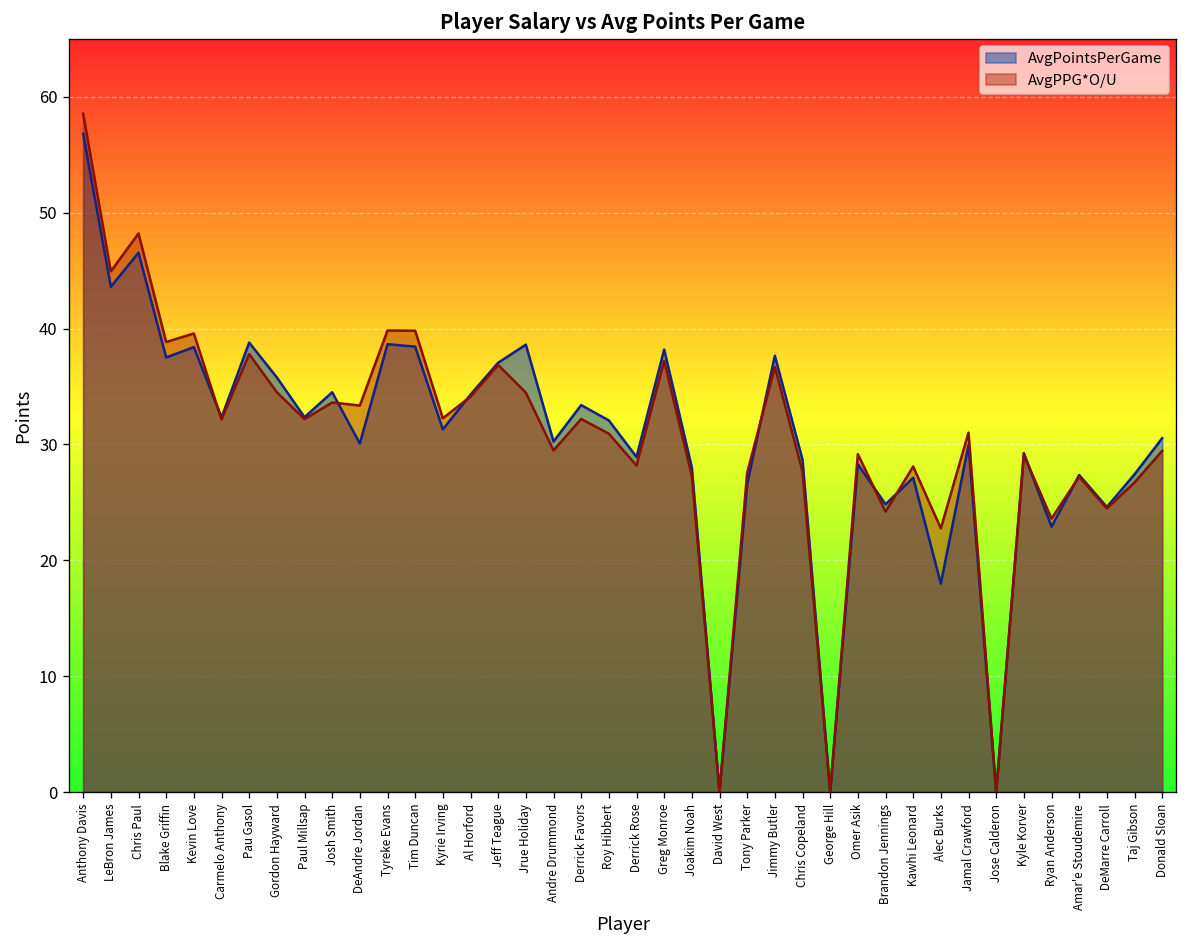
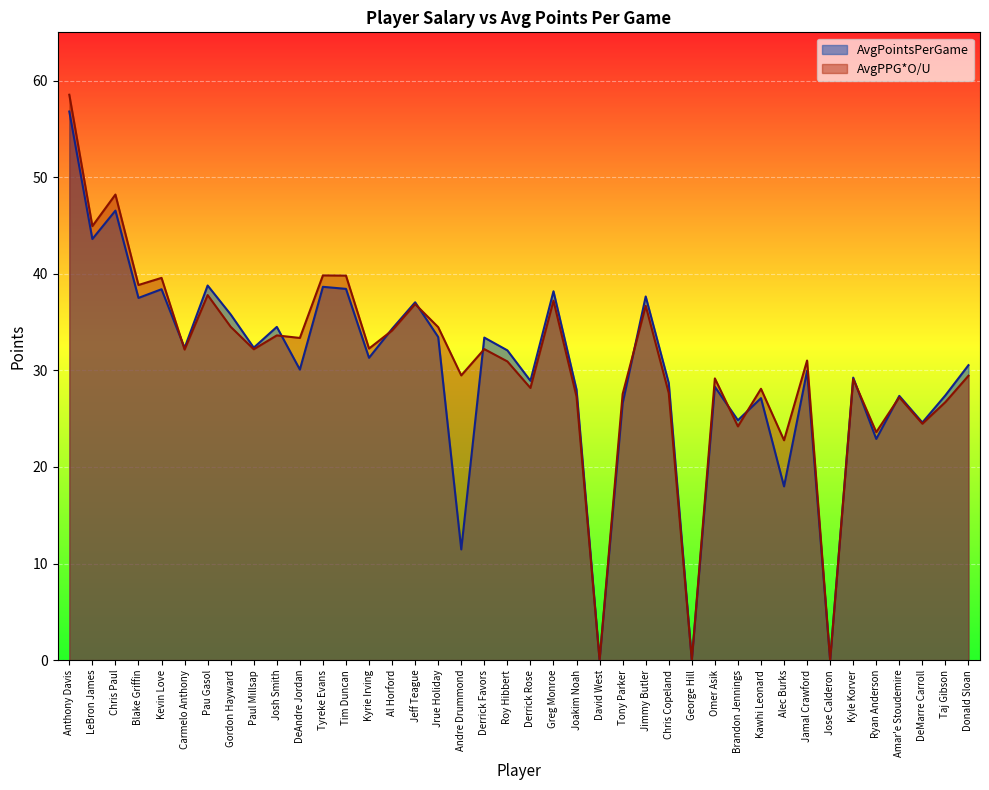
  {
    "AvgPointsPerGame": {
      "Anthony Davis": 57,
      "LeBron James": 44,
      "Chris Paul": 47,
      "Blake Griffin": 38,
      "Kevin Love": 38,
      "Pau Gasol": 39,
      "Gordon Hayward": 36,
      "Josh Smith": 35,
      "DeAndre Jordan": 30,
      "Tyreke Evans": 39,
      "Tim Duncan": 38,
      "Kyrie Irving": 31,
-     "Jrue Holiday": 39,
-     "Andre Drummond": 30,
+     "Jrue Holiday": 33,
+     "Andre Drummond": 11,
      "Derrick Favors": 33,
      "Roy Hibbert": 32,
      "Derrick Rose": 29,
      "Greg Monroe": 38,
      "Joakim Noah": 28,
      "Tony Parker": 27,
      "Jimmy Butler": 38,
      "Chris Copeland": 29,
      "Omer Asik": 28,
      "Brandon Jennings": 25,
      "Kawhi Leonard": 27,
      "Alec Burks": 18,
      "Jamal Crawford": 30,
      "Ryan Anderson": 23,
      "Taj Gibson": 27,
      "Donald Sloan": 31
    },
    "AvgPPG*O/U": {
      "Anthony Davis": 59,
      "LeBron James": 45,
      "Chris Paul": 48,
      "Blake Griffin": 39,
      "Kevin Love": 40,
      "Pau Gasol": 38,
      "Gordon Hayward": 35,
      "Josh Smith": 34,
      "DeAndre Jordan": 33,
      "Tyreke Evans": 40,
      "Tim Duncan": 40,
      "Kyrie Irving": 32,
      "Jrue Holiday": 34,
      "Andre Drummond": 29,
      "Derrick Favors": 32,
      "Roy Hibbert": 31,
      "Derrick Rose": 28,
      "Greg Monroe": 37,
      "Joakim Noah": 27,
      "Tony Parker": 28,
      "Jimmy Butler": 37,
      "Chris Copeland": 28,
      "Omer Asik": 29,
      "Brandon Jennings": 24,
      "Kawhi Leonard": 28,
      "Alec Burks": 23,
      "Jamal Crawford": 31,
      "Ryan Anderson": 24,
      "Taj Gibson": 27,
      "Donald Sloan": 29
    }
  }
